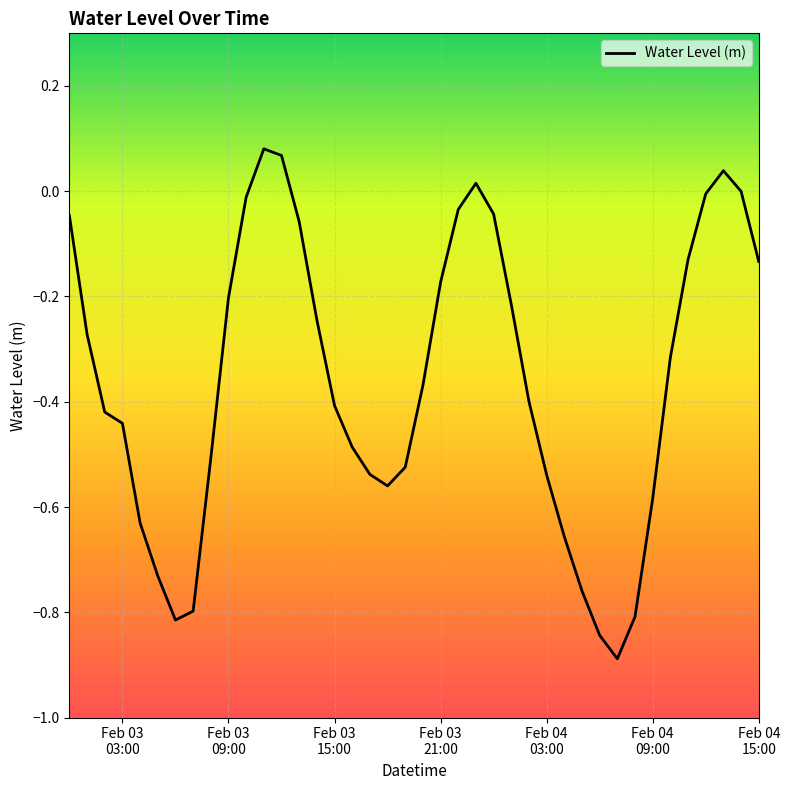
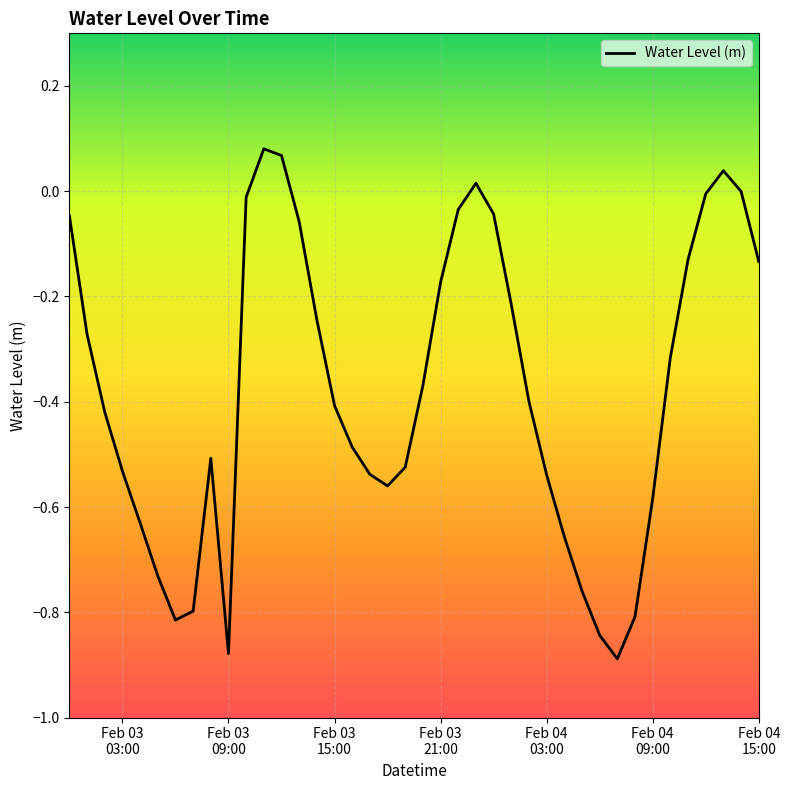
  {
-   "Feb 03 03:00": -0.44,
-   "Feb 03 09:00": -0.20,
+   "Feb 03 03:00": -0.53,
+   "Feb 03 09:00": -0.88,
    "Feb 03 15:00": -0.41,
    "Feb 03 21:00": -0.17,
    "Feb 04 03:00": -0.54,
    "Feb 04 09:00": -0.58,
    "Feb 04 15:00": -0.13
  }
